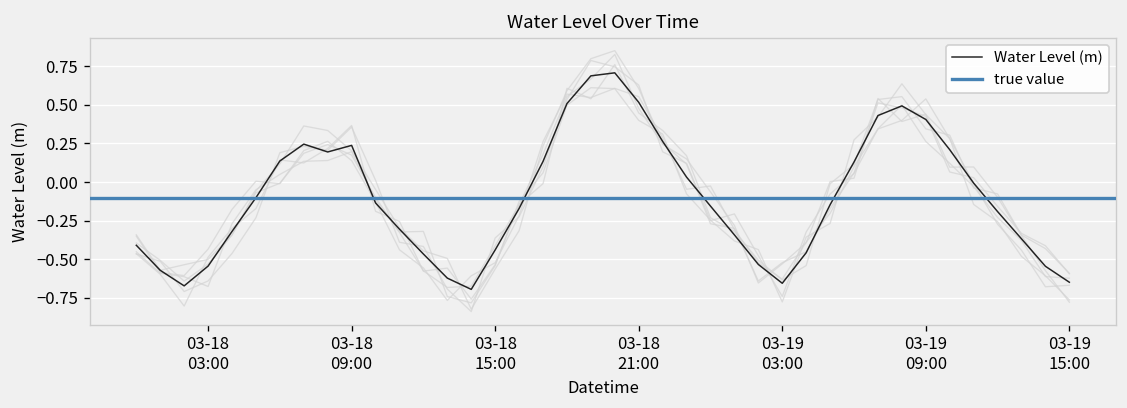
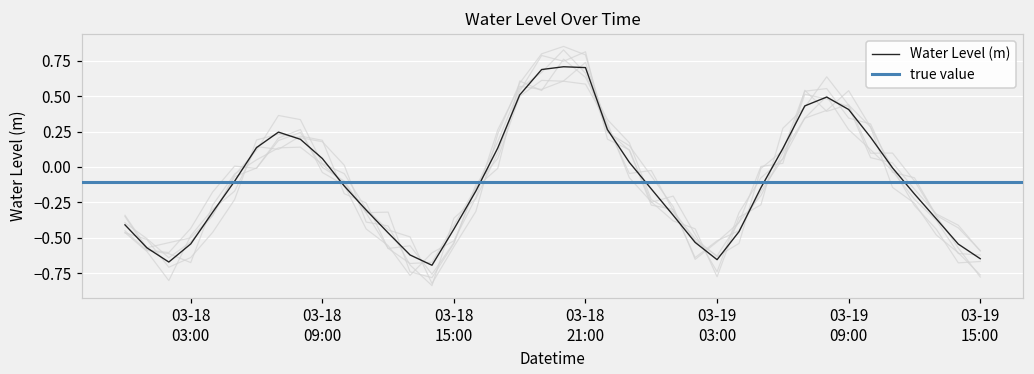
  {
    "Water Level (m)": {
-     "03-18 09:00": 0.24,
+     "03-18 09:00": 0.06,
      "03-18 15:00": -0.44,
-     "03-18 21:00": 0.52,
+     "03-18 21:00": 0.70,
      "03-19 03:00": -0.66,
      "03-19 09:00": 0.41
    }
  }
